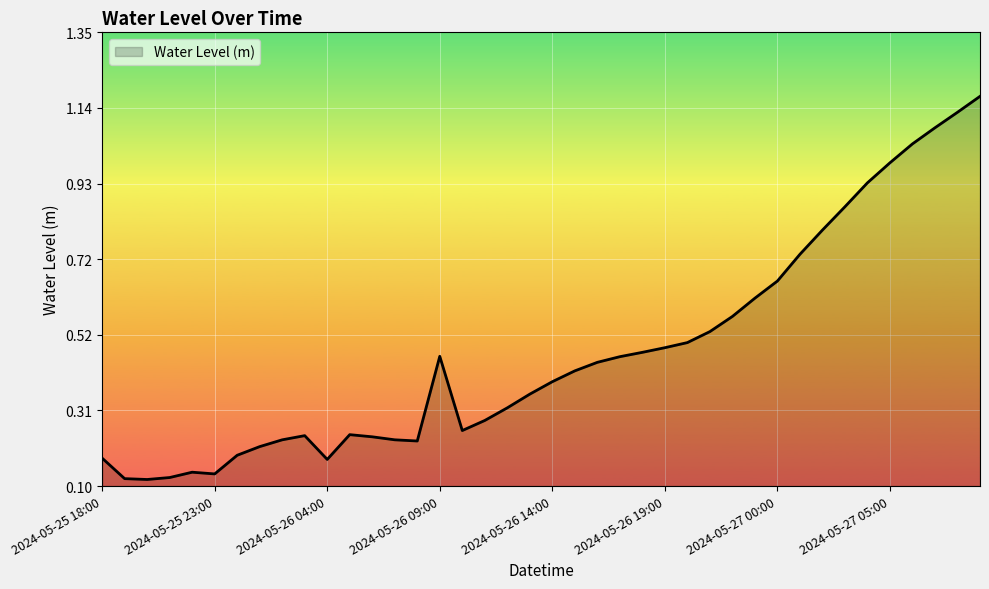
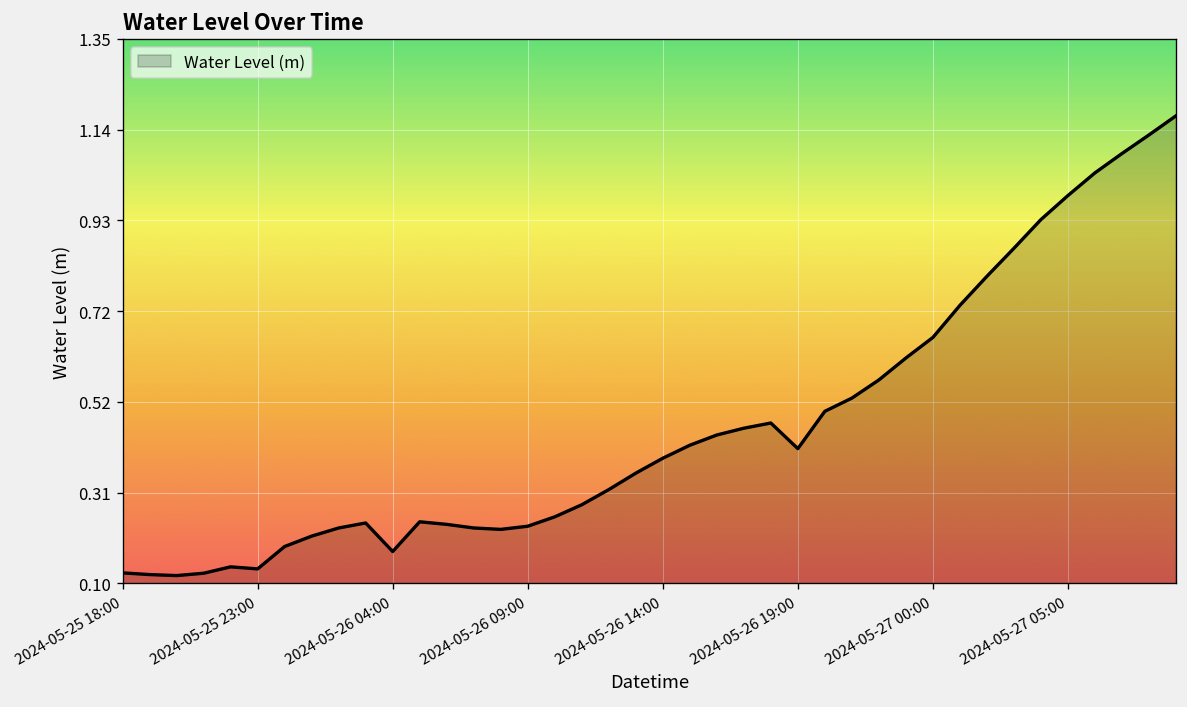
  {
-   "2024-05-25 18:00": 0.18,
+   "2024-05-25 18:00": 0.13,
    "2024-05-25 23:00": 0.13,
    "2024-05-26 04:00": 0.17,
-   "2024-05-26 09:00": 0.46,
+   "2024-05-26 09:00": 0.23,
    "2024-05-26 14:00": 0.39,
-   "2024-05-26 19:00": 0.48,
+   "2024-05-26 19:00": 0.41,
    "2024-05-27 00:00": 0.66,
    "2024-05-27 05:00": 0.99
  }
